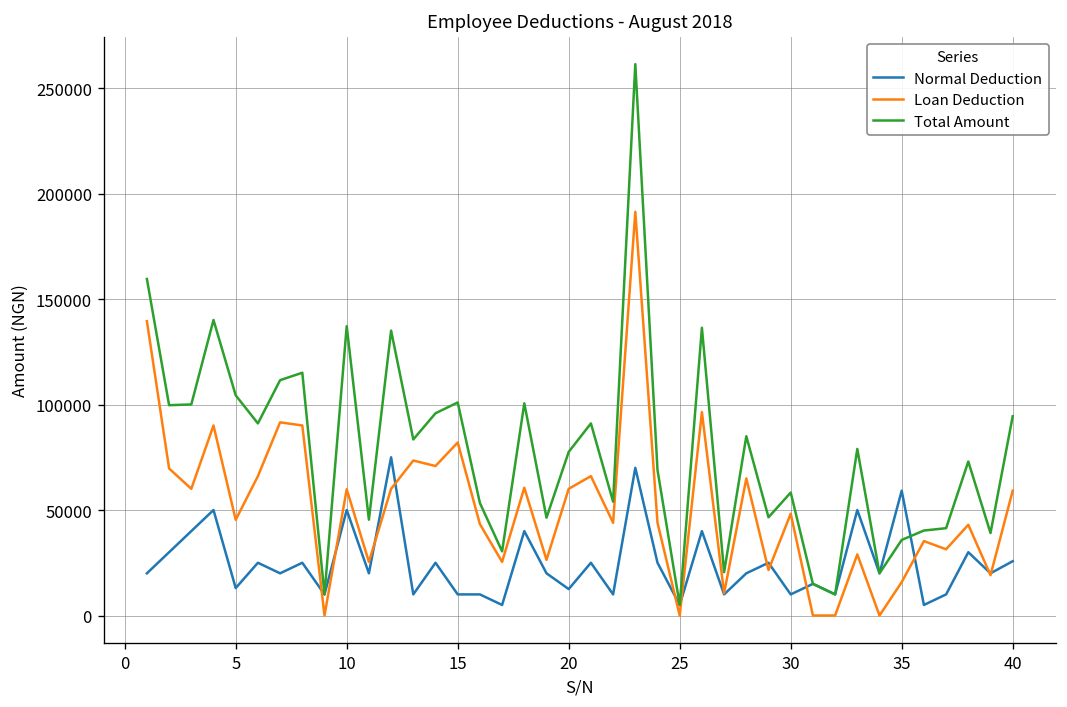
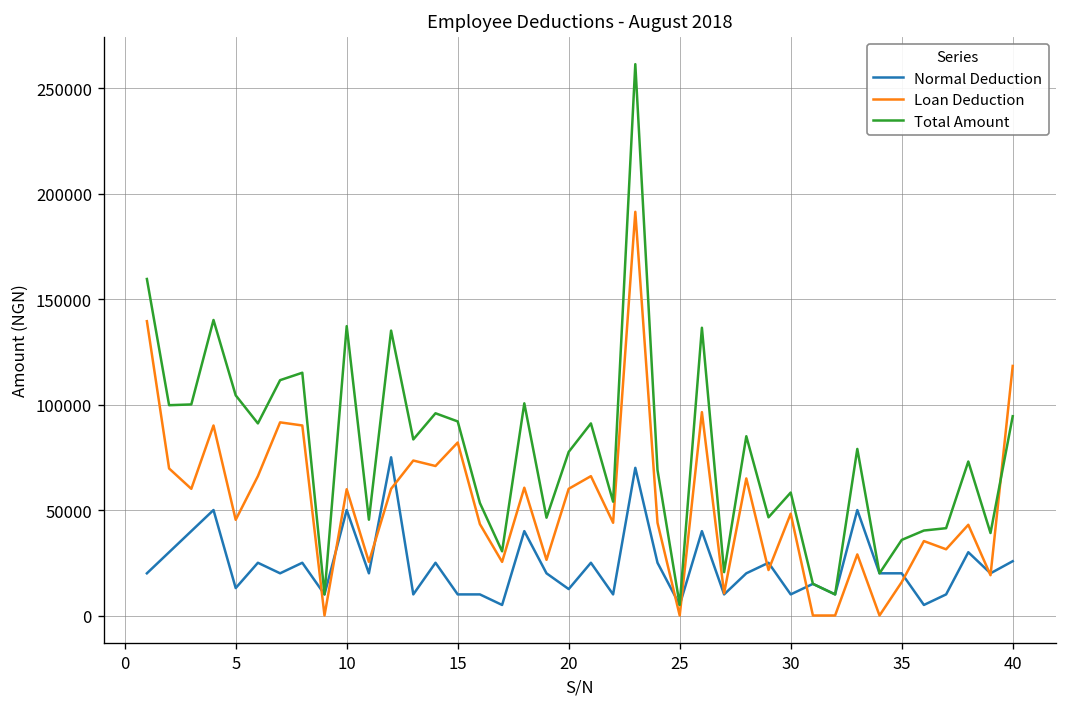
  {
    "Normal Deduction": {
      "5": 13000,
      "10": 50000,
      "15": 10000,
      "20": 13000,
      "30": 10000,
-     "35": 59000,
+     "35": 20000,
      "40": 26000
    },
    "Loan Deduction": {
      "5": 45000,
      "10": 60000,
      "15": 82000,
      "20": 60000,
      "25": 0,
      "30": 48000,
      "35": 16000,
-     "40": 59000
+     "40": 118000
    },
    "Total Amount": {
      "5": 104000,
      "10": 137000,
-     "15": 101000,
+     "15": 92000,
      "20": 78000,
      "30": 58000,
      "35": 36000,
      "40": 94000
    }
  }
